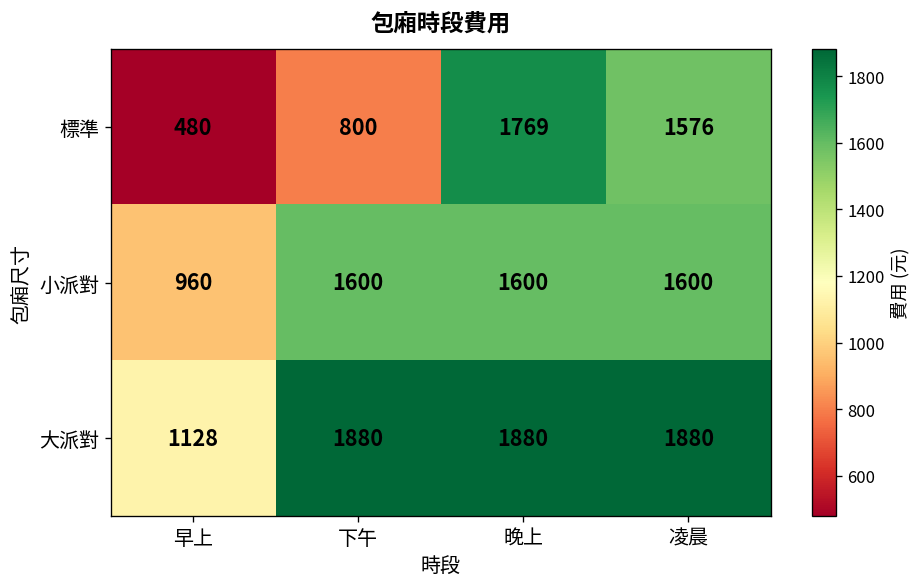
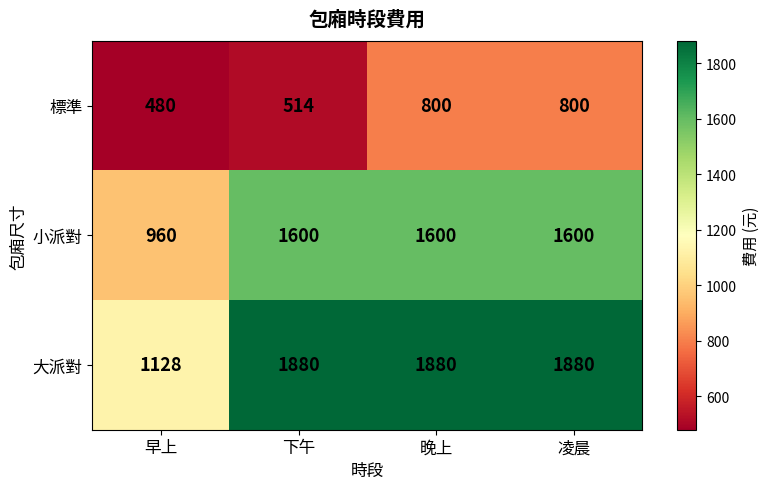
  {
    "標準": {
      "早上": 480,
-     "下午": 800,
-     "晚上": 1769,
-     "凌晨": 1576
+     "下午": 514,
+     "晚上": 800,
+     "凌晨": 800
    },
    "小派對": {
      "早上": 960,
      "下午": 1600,
      "晚上": 1600,
      "凌晨": 1600
    },
    "大派對": {
      "早上": 1128,
      "下午": 1880,
      "晚上": 1880,
      "凌晨": 1880
    }
  }
